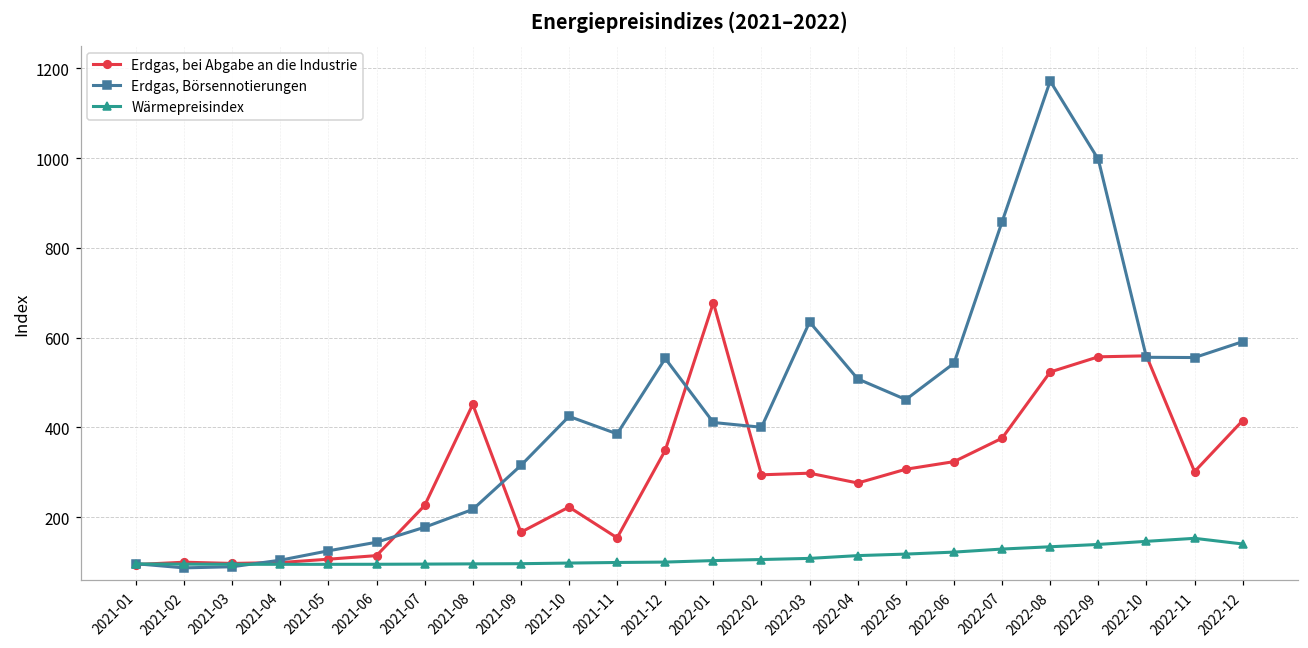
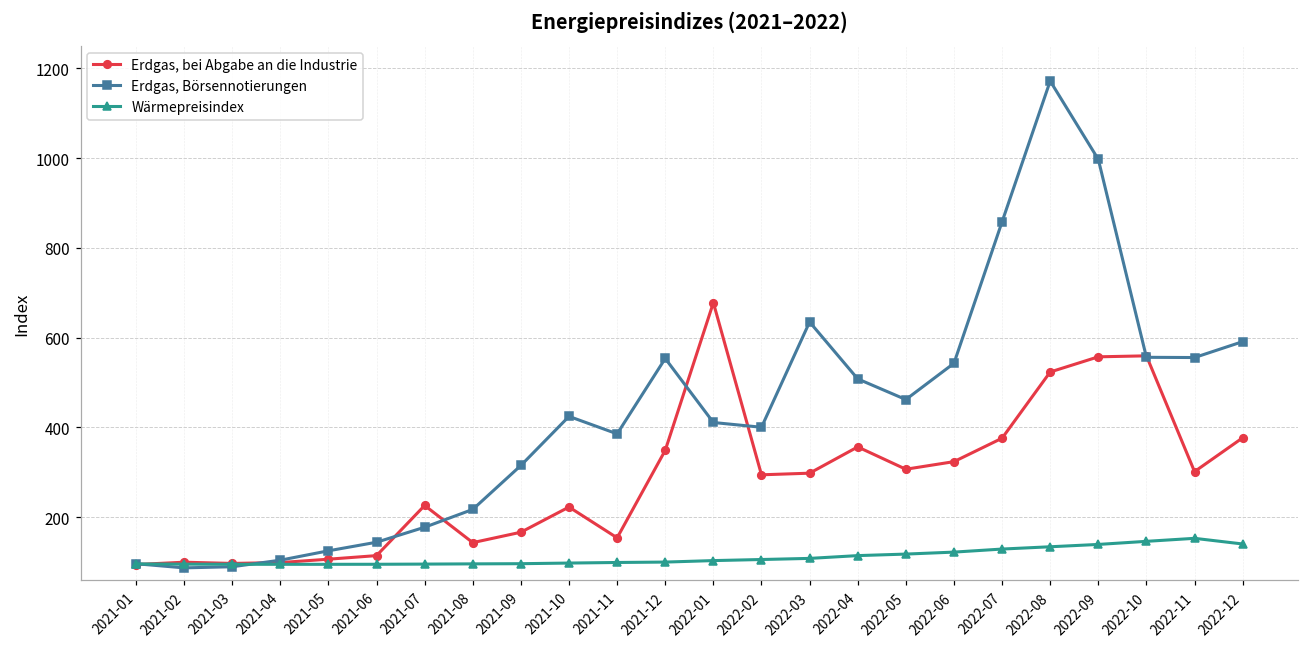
  {
    "Erdgas, bei Abgabe an die Industrie": {
      "2021-05": 110,
      "2021-06": 110,
      "2021-07": 230,
-     "2021-08": 450,
+     "2021-08": 140,
      "2021-09": 170,
      "2021-10": 220,
      "2021-11": 150,
      "2021-12": 350,
      "2022-01": 680,
      "2022-02": 290,
      "2022-03": 300,
-     "2022-04": 280,
+     "2022-04": 360,
      "2022-05": 310,
      "2022-06": 320,
      "2022-07": 380,
      "2022-08": 520,
      "2022-09": 560,
      "2022-11": 300,
-     "2022-12": 420
+     "2022-12": 380
    }
  }
